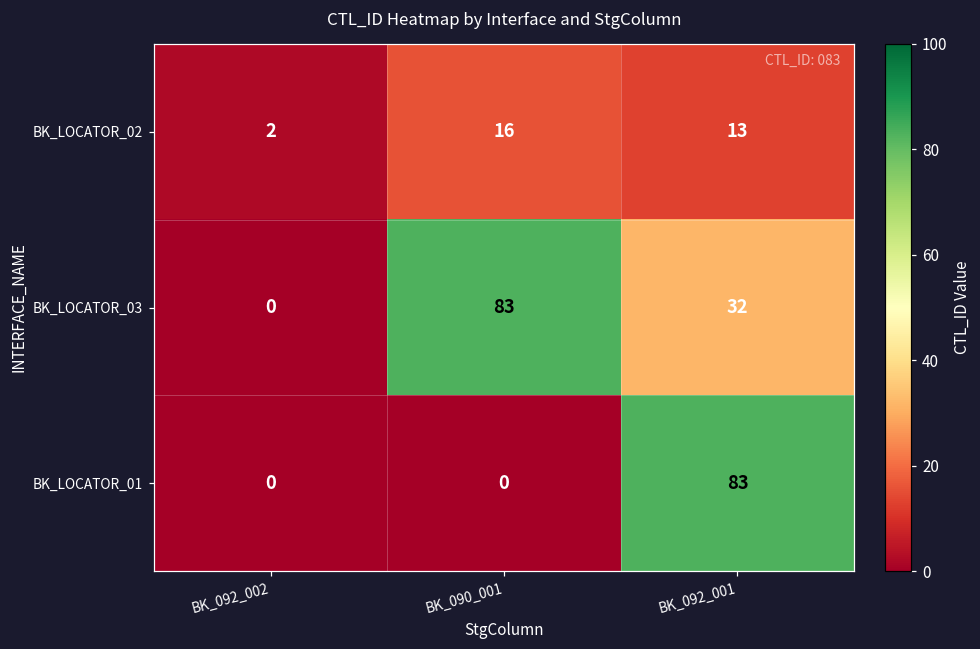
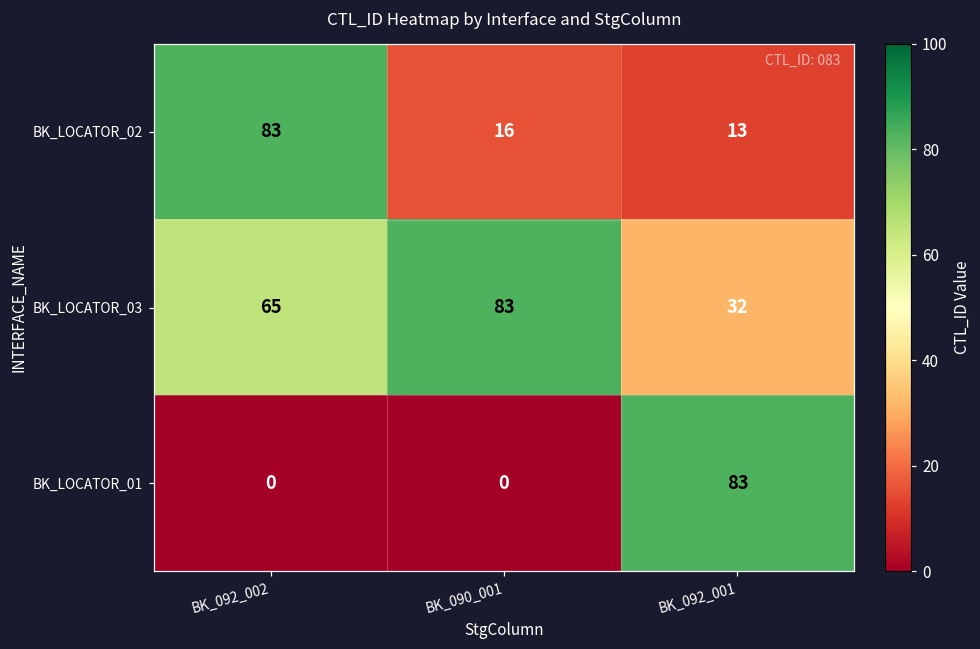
  {
    "BK_LOCATOR_02": {
-     "BK_092_002": 2,
+     "BK_092_002": 83,
      "BK_090_001": 16
    },
    "BK_LOCATOR_03": {
-     "BK_092_002": 0,
+     "BK_092_002": 65,
      "BK_090_001": 83,
      "BK_092_001": 32
    },
    "BK_LOCATOR_01": {
      "BK_092_002": 0,
      "BK_090_001": 0,
      "BK_092_001": 83
    }
  }
